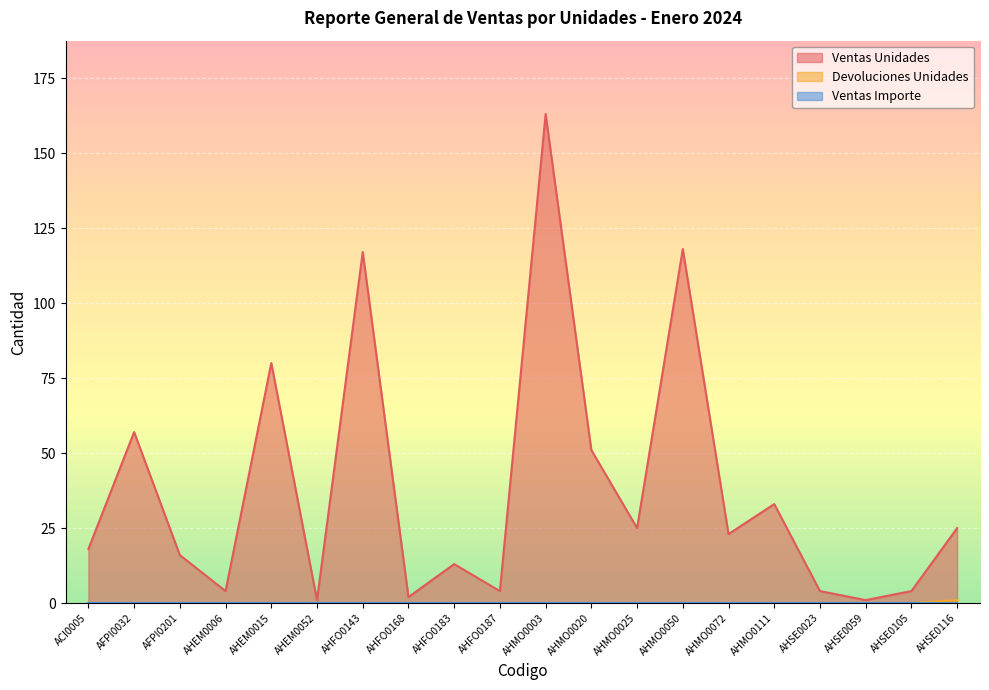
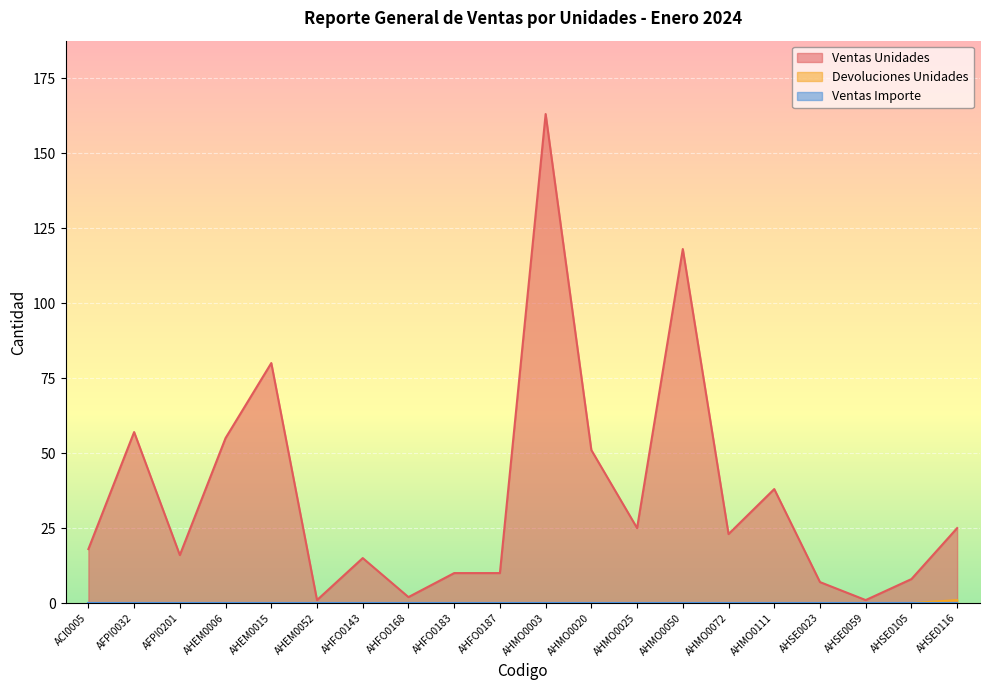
  {
    "Ventas Unidades": {
      "ACI0005": 18,
      "AFPI0032": 57,
      "AFPI0201": 16,
-     "AHEM0006": 4,
+     "AHEM0006": 55,
      "AHEM0015": 80,
      "AHEM0052": 1,
-     "AHFO0143": 117,
+     "AHFO0143": 15,
      "AHFO0168": 2,
-     "AHFO0183": 13,
-     "AHFO0187": 4,
+     "AHFO0183": 10,
+     "AHFO0187": 10,
      "AHMO0003": 163,
      "AHMO0020": 51,
      "AHMO0025": 25,
      "AHMO0050": 118,
      "AHMO0072": 23,
-     "AHMO0111": 33,
-     "AHSE0023": 4,
+     "AHMO0111": 38,
+     "AHSE0023": 7,
      "AHSE0059": 1,
-     "AHSE0105": 4,
+     "AHSE0105": 8,
      "AHSE0116": 25
    },
    "Devoluciones Unidades": {
      "AHSE0116": 1
    },
    "Ventas Importe": {
      "AHSE0116": 0
    }
  }
